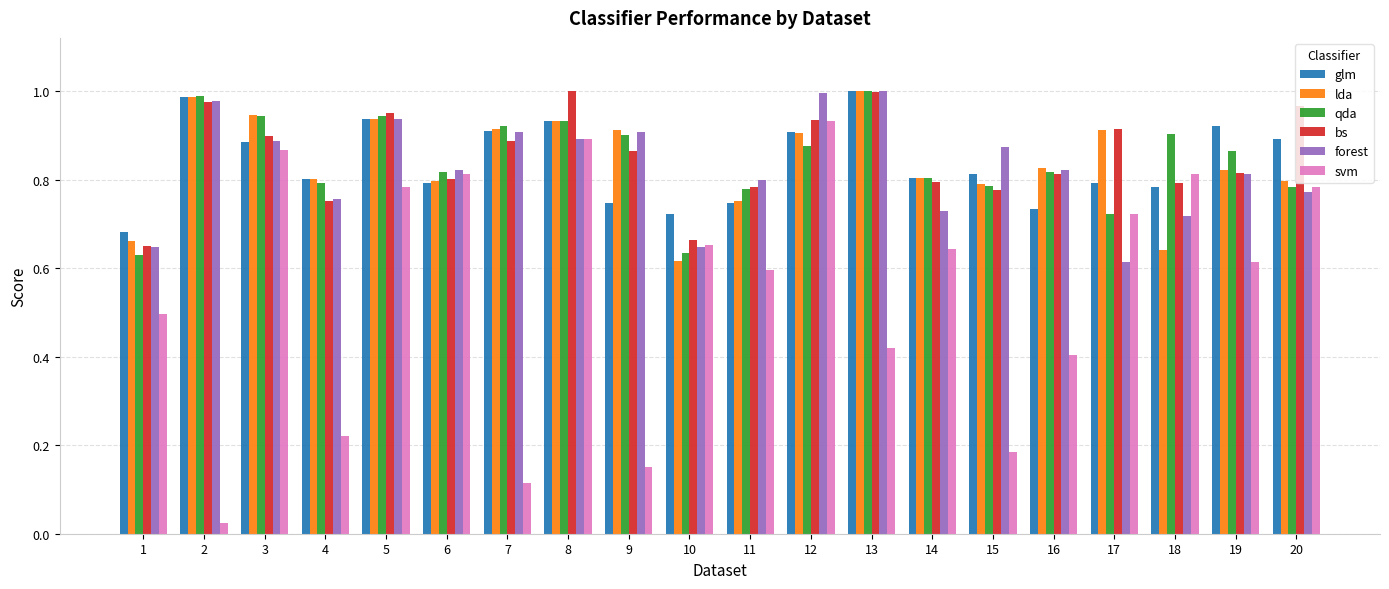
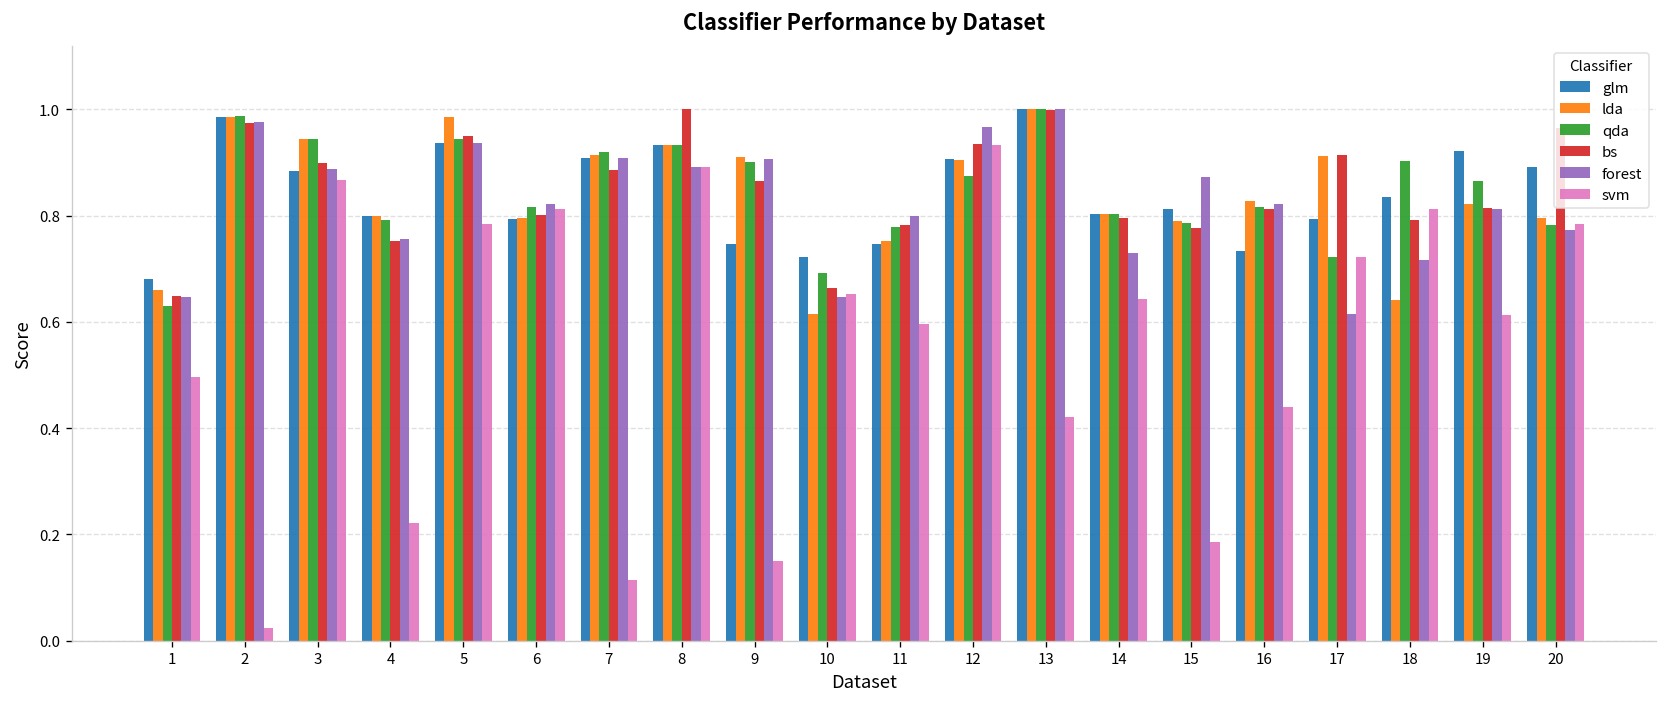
  {
    "glm": {
      "1": 0.68,
      "2": 0.99,
      "3": 0.88,
      "4": 0.80,
      "5": 0.94,
      "6": 0.79,
      "7": 0.91,
      "8": 0.93,
      "9": 0.75,
      "10": 0.72,
      "11": 0.75,
      "12": 0.91,
      "13": 1.00,
      "14": 0.80,
      "15": 0.81,
      "16": 0.73,
      "17": 0.79,
-     "18": 0.78,
+     "18": 0.84,
      "19": 0.92,
      "20": 0.89
    },
    "lda": {
      "1": 0.66,
      "2": 0.99,
      "3": 0.94,
      "4": 0.80,
-     "5": 0.94,
+     "5": 0.99,
      "6": 0.80,
      "7": 0.91,
      "8": 0.93,
      "9": 0.91,
      "10": 0.62,
      "11": 0.75,
      "12": 0.90,
      "13": 1.00,
      "14": 0.80,
      "15": 0.79,
      "16": 0.83,
      "17": 0.91,
      "18": 0.64,
      "19": 0.82,
      "20": 0.80
    },
    "qda": {
      "1": 0.63,
      "2": 0.99,
      "3": 0.94,
      "4": 0.79,
      "5": 0.94,
      "6": 0.82,
      "7": 0.92,
      "8": 0.93,
      "9": 0.90,
-     "10": 0.64,
+     "10": 0.69,
      "11": 0.78,
      "12": 0.87,
      "13": 1.00,
      "14": 0.80,
      "15": 0.79,
      "16": 0.82,
      "17": 0.72,
      "18": 0.90,
      "19": 0.87,
      "20": 0.78
    },
    "bs": {
      "1": 0.65,
      "2": 0.97,
      "3": 0.90,
      "4": 0.75,
      "5": 0.95,
      "6": 0.80,
      "7": 0.89,
      "8": 1.00,
      "9": 0.87,
      "10": 0.66,
      "11": 0.78,
      "12": 0.93,
      "13": 1.00,
      "14": 0.80,
      "15": 0.78,
      "16": 0.81,
      "17": 0.91,
      "18": 0.79,
      "19": 0.81
    },
    "forest": {
      "1": 0.65,
      "2": 0.98,
      "3": 0.89,
      "4": 0.76,
      "5": 0.94,
      "6": 0.82,
      "7": 0.91,
      "8": 0.89,
      "9": 0.91,
      "10": 0.65,
      "11": 0.80,
-     "12": 0.99,
+     "12": 0.97,
      "13": 1.00,
      "14": 0.73,
      "15": 0.87,
      "16": 0.82,
      "17": 0.61,
      "18": 0.72,
      "19": 0.81,
      "20": 0.77
    },
    "svm": {
      "1": 0.50,
      "2": 0.02,
      "3": 0.87,
      "4": 0.22,
      "5": 0.78,
      "6": 0.81,
      "7": 0.11,
      "8": 0.89,
      "9": 0.15,
      "10": 0.65,
      "11": 0.60,
      "12": 0.93,
      "13": 0.42,
      "14": 0.64,
      "15": 0.19,
-     "16": 0.40,
+     "16": 0.44,
      "17": 0.72,
      "18": 0.81,
      "19": 0.61,
      "20": 0.78
    }
  }
